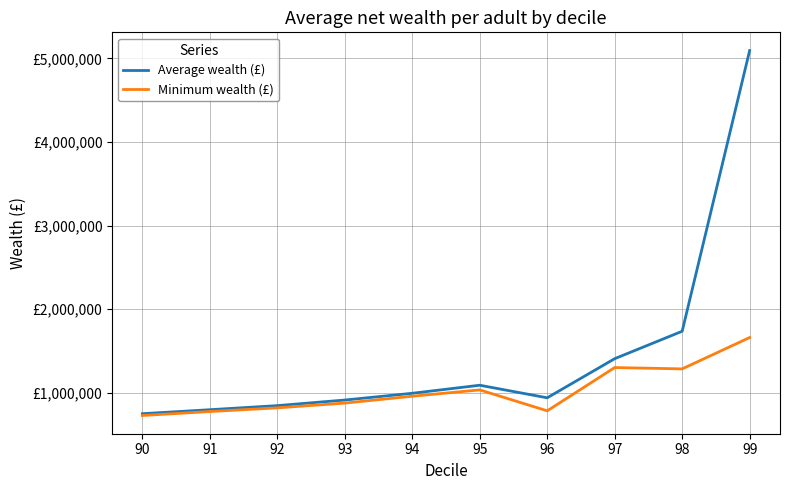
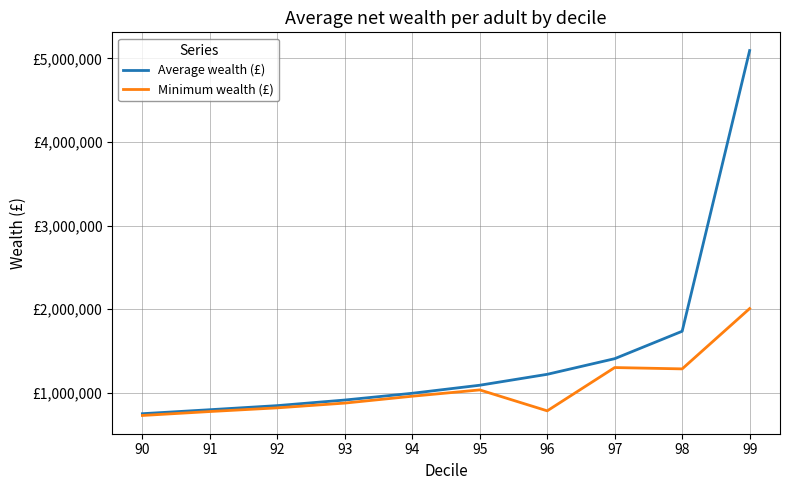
  {
    "Average wealth (£)": {
      "93": "£900,000",
      "94": "£1,000,000",
      "95": "£1,100,000",
-     "96": "£900,000",
+     "96": "£1,200,000",
      "97": "£1,400,000",
      "98": "£1,700,000",
      "99": "£5,100,000"
    },
    "Minimum wealth (£)": {
      "93": "£900,000",
      "94": "£1,000,000",
      "95": "£1,000,000",
      "96": "£800,000",
      "97": "£1,300,000",
      "98": "£1,300,000",
-     "99": "£1,700,000"
+     "99": "£2,000,000"
    }
  }
